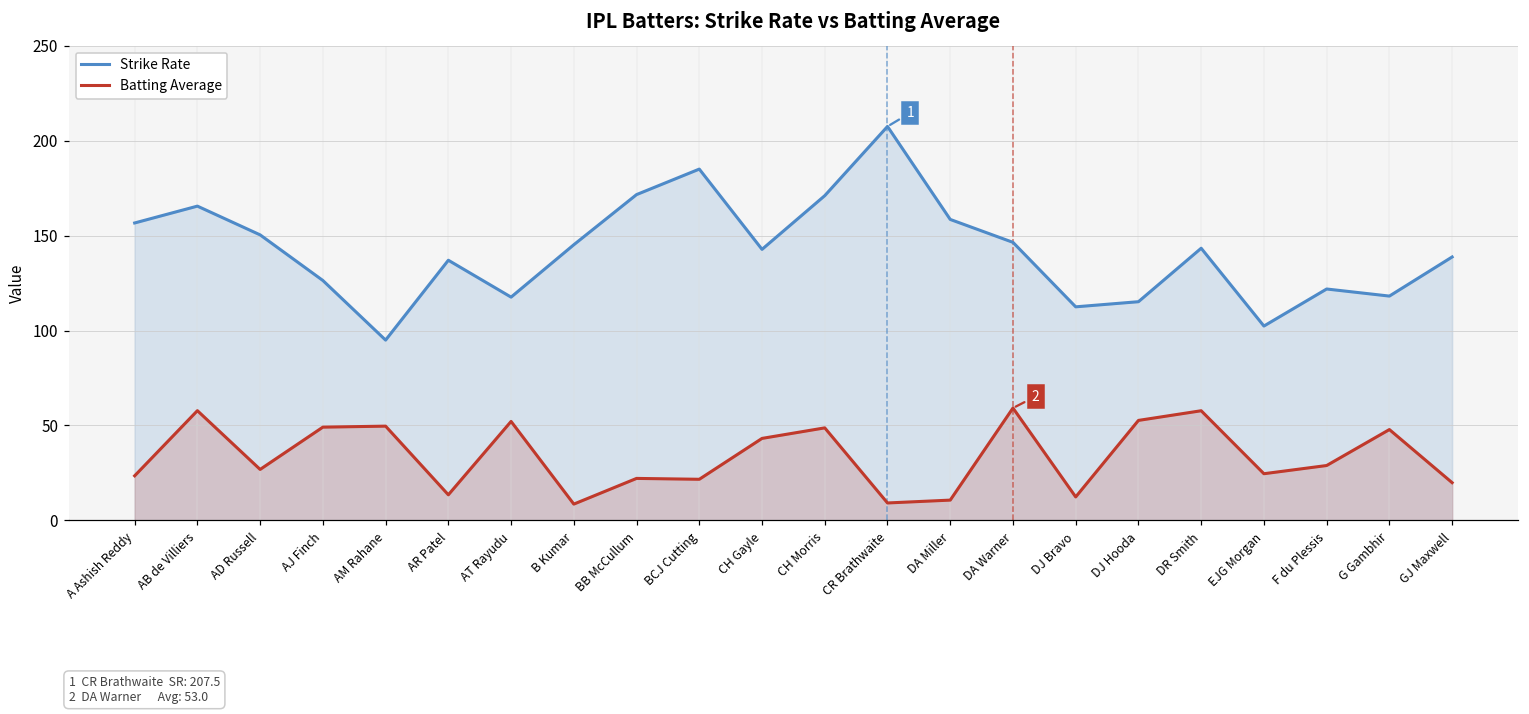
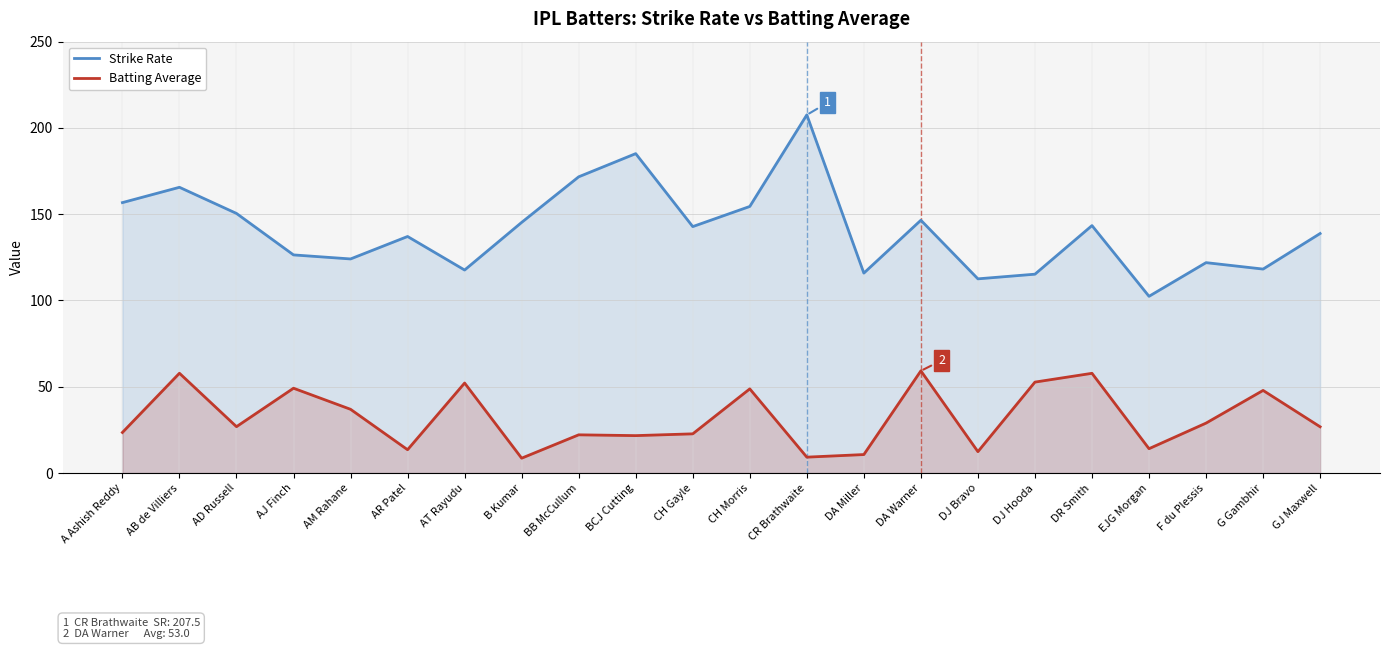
  {
    "Strike Rate": {
      "A Ashish Reddy": 157,
      "AB de Villiers": 166,
      "AD Russell": 150,
      "AJ Finch": 126,
-     "AM Rahane": 95,
+     "AM Rahane": 124,
      "AR Patel": 137,
      "AT Rayudu": 118,
      "B Kumar": 145,
      "BB McCullum": 172,
      "BCJ Cutting": 185,
      "CH Gayle": 143,
-     "CH Morris": 171,
-     "DA Miller": 159,
+     "CH Morris": 154,
+     "DA Miller": 116,
      "DA Warner": 146,
      "DJ Bravo": 113,
      "DJ Hooda": 115,
      "DR Smith": 143,
      "EJG Morgan": 102,
      "F du Plessis": 122,
      "G Gambhir": 118,
      "GJ Maxwell": 139
    },
    "Batting Average": {
      "A Ashish Reddy": 24,
      "AB de Villiers": 58,
      "AD Russell": 27,
      "AJ Finch": 49,
-     "AM Rahane": 50,
+     "AM Rahane": 37,
      "AR Patel": 14,
      "AT Rayudu": 52,
      "B Kumar": 9,
      "BB McCullum": 22,
      "BCJ Cutting": 22,
-     "CH Gayle": 43,
+     "CH Gayle": 23,
      "CH Morris": 49,
      "CR Brathwaite": 9,
      "DA Miller": 11,
      "DJ Bravo": 12,
      "DJ Hooda": 53,
      "DR Smith": 58,
-     "EJG Morgan": 25,
+     "EJG Morgan": 14,
      "F du Plessis": 29,
      "G Gambhir": 48,
-     "GJ Maxwell": 20
+     "GJ Maxwell": 27
    }
  }
